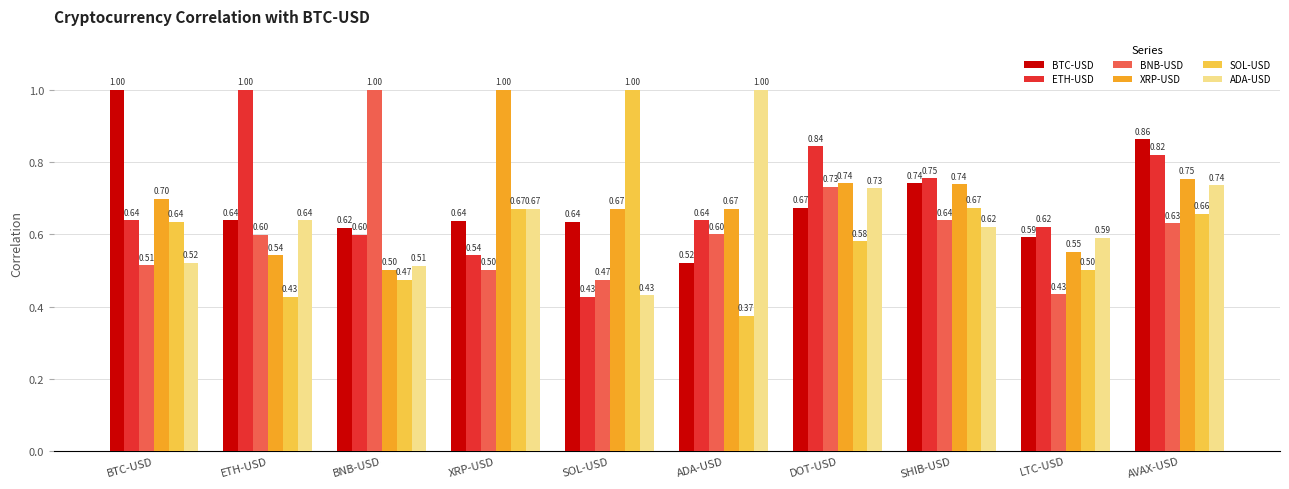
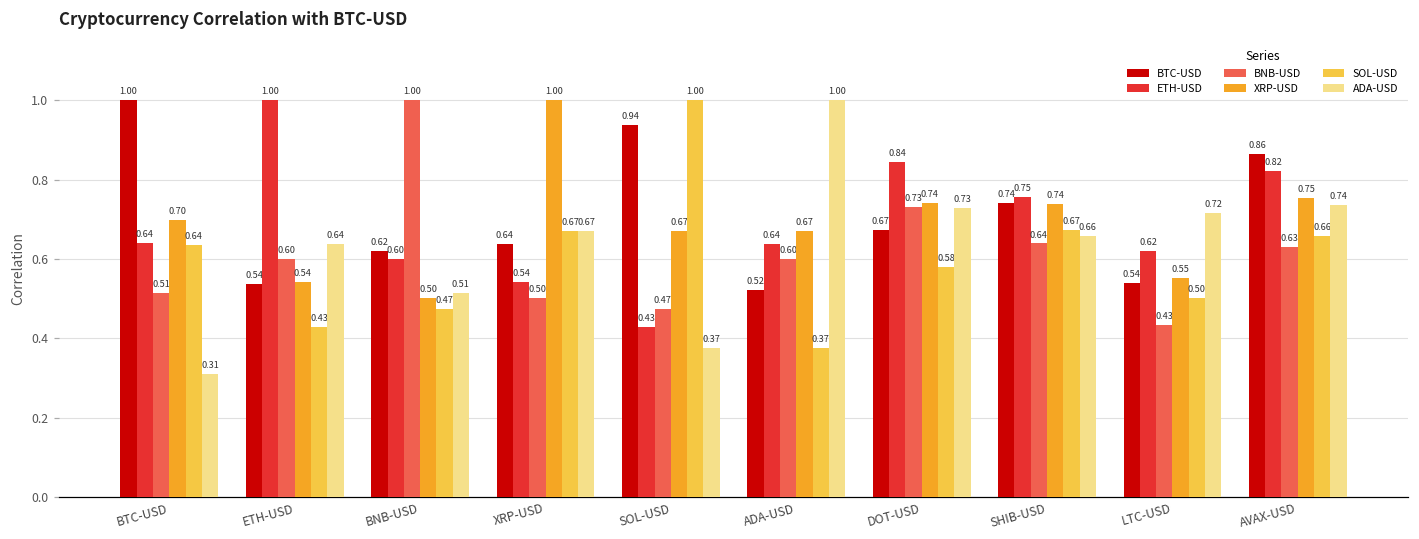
  {
    "BTC-USD": {
      "BTC-USD": 1.00,
-     "ETH-USD": 0.64,
+     "ETH-USD": 0.54,
      "BNB-USD": 0.62,
      "XRP-USD": 0.64,
-     "SOL-USD": 0.64,
+     "SOL-USD": 0.94,
      "ADA-USD": 0.52,
      "DOT-USD": 0.67,
      "SHIB-USD": 0.74,
-     "LTC-USD": 0.59,
+     "LTC-USD": 0.54,
      "AVAX-USD": 0.86
    },
    "ADA-USD": {
-     "BTC-USD": 0.52,
+     "BTC-USD": 0.31,
      "ETH-USD": 0.64,
      "BNB-USD": 0.51,
      "XRP-USD": 0.67,
-     "SOL-USD": 0.43,
+     "SOL-USD": 0.37,
      "ADA-USD": 1.00,
      "DOT-USD": 0.73,
-     "SHIB-USD": 0.62,
-     "LTC-USD": 0.59,
+     "SHIB-USD": 0.66,
+     "LTC-USD": 0.72,
      "AVAX-USD": 0.74
    }
  }
